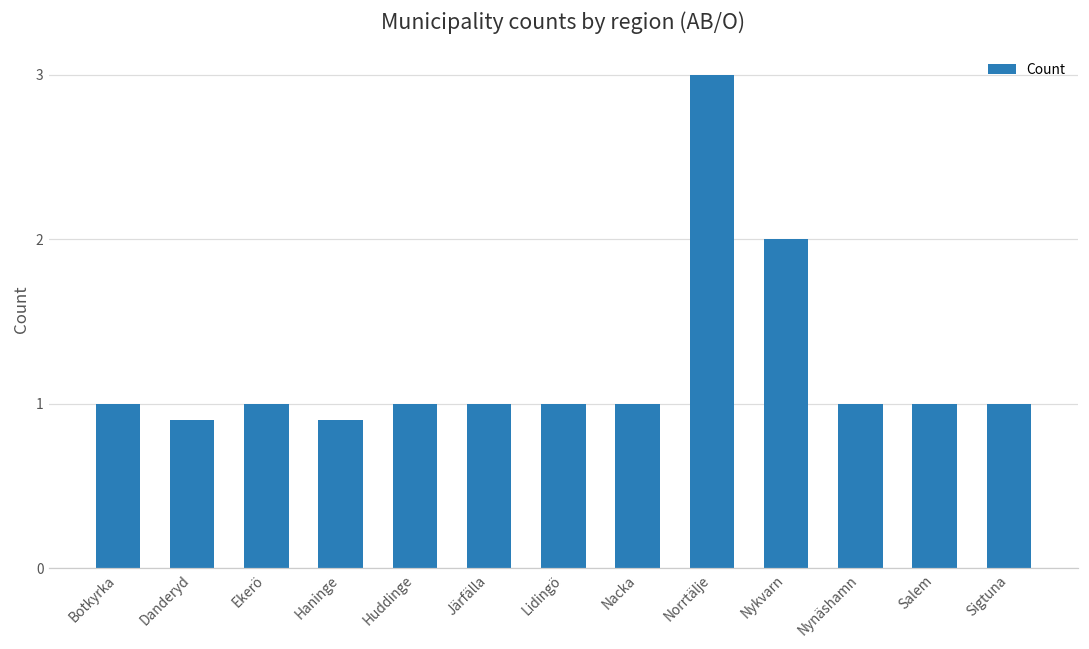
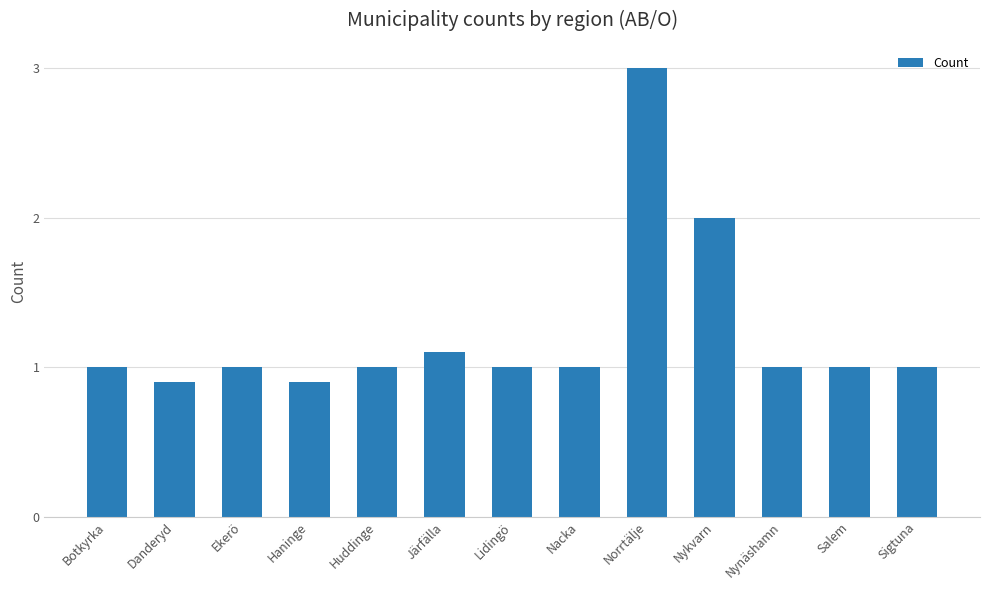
  {
    "Botkyrka": 1.0,
    "Danderyd": 0.9,
    "Ekerö": 1.0,
    "Haninge": 0.9,
    "Huddinge": 1.0,
-   "Järfälla": 1.0,
+   "Järfälla": 1.1,
    "Lidingö": 1.0,
    "Nacka": 1.0,
    "Norrtälje": 3.0,
    "Nykvarn": 2.0,
    "Nynäshamn": 1.0,
    "Salem": 1.0,
    "Sigtuna": 1.0
  }
